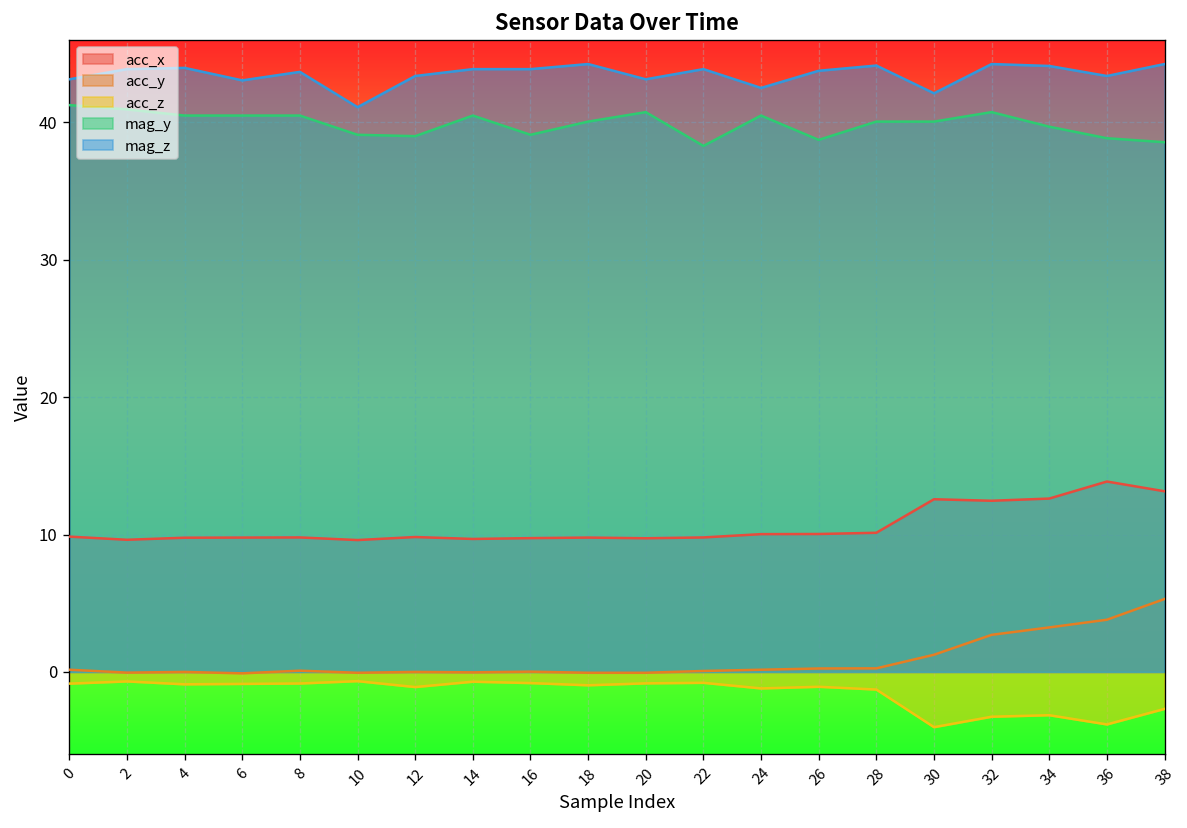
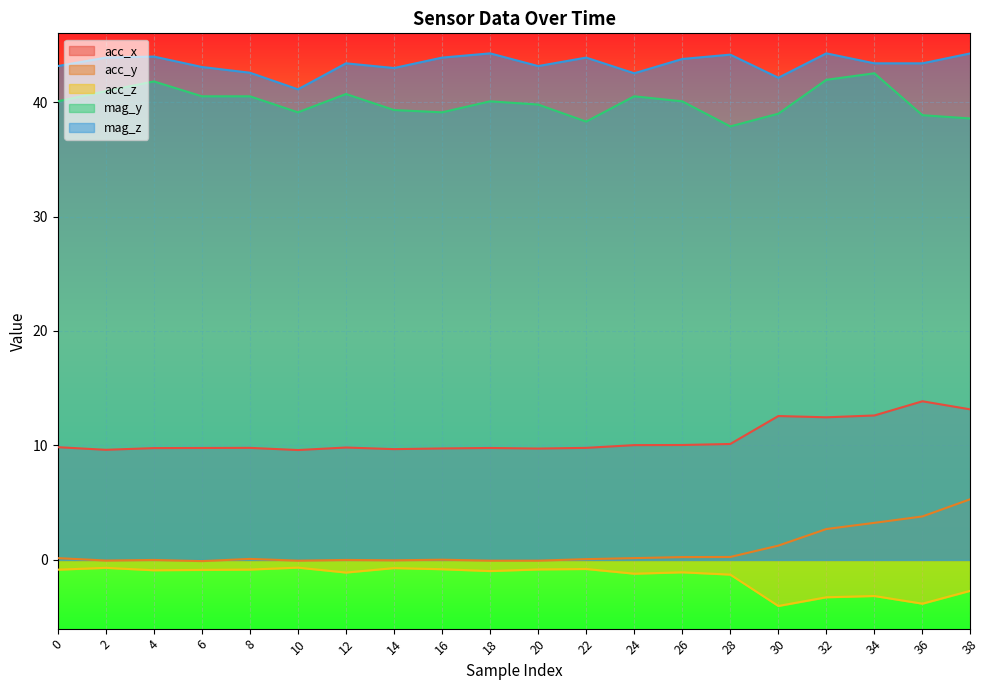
  {
    "mag_y": {
-     "0": 41.3,
-     "4": 40.5,
+     "0": 40.1,
+     "4": 41.8,
      "6": 40.5,
      "8": 40.5,
      "10": 39.1,
-     "12": 39.0,
-     "14": 40.5,
+     "12": 40.7,
+     "14": 39.3,
      "16": 39.1,
      "18": 40.1,
-     "20": 40.8,
+     "20": 39.8,
      "22": 38.3,
      "24": 40.5,
-     "26": 38.7,
-     "28": 40.1,
-     "30": 40.1,
-     "32": 40.8,
-     "34": 39.7,
+     "26": 40.1,
+     "28": 37.9,
+     "30": 39.0,
+     "32": 41.9,
+     "34": 42.5,
      "36": 38.9,
      "38": 38.6
    },
    "mag_z": {
      "0": 43.1,
      "4": 44.0,
      "6": 43.1,
-     "8": 43.7,
+     "8": 42.6,
      "10": 41.1,
      "12": 43.4,
-     "14": 43.9,
+     "14": 43.0,
      "16": 43.9,
      "18": 44.3,
      "20": 43.1,
      "22": 43.9,
      "24": 42.5,
      "26": 43.8,
      "28": 44.1,
      "30": 42.1,
      "32": 44.3,
-     "34": 44.1,
+     "34": 43.4,
      "36": 43.4,
      "38": 44.3
    }
  }
